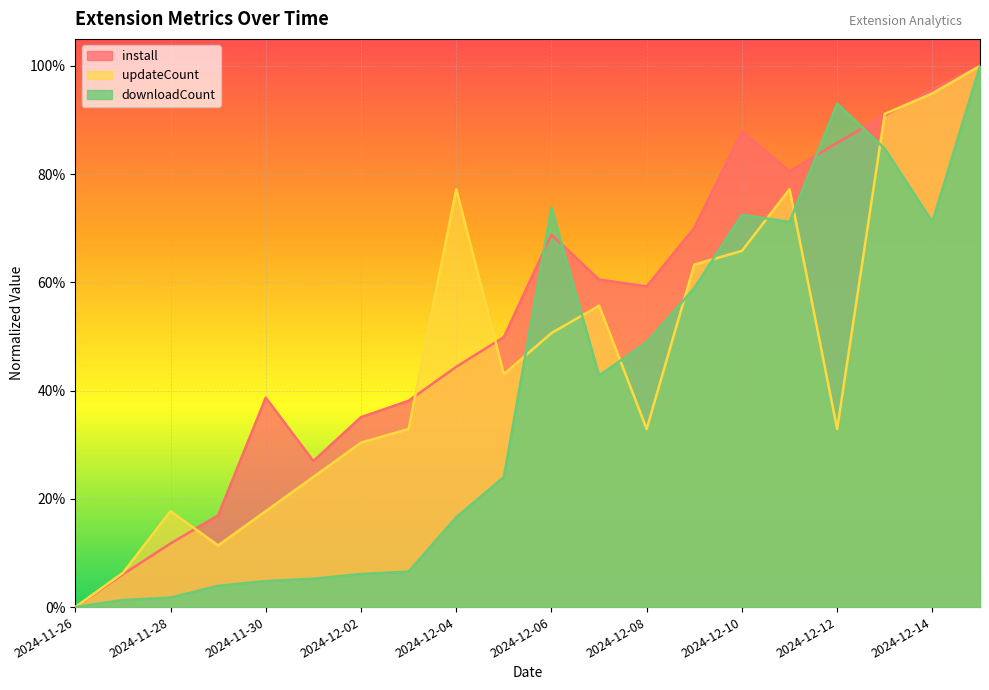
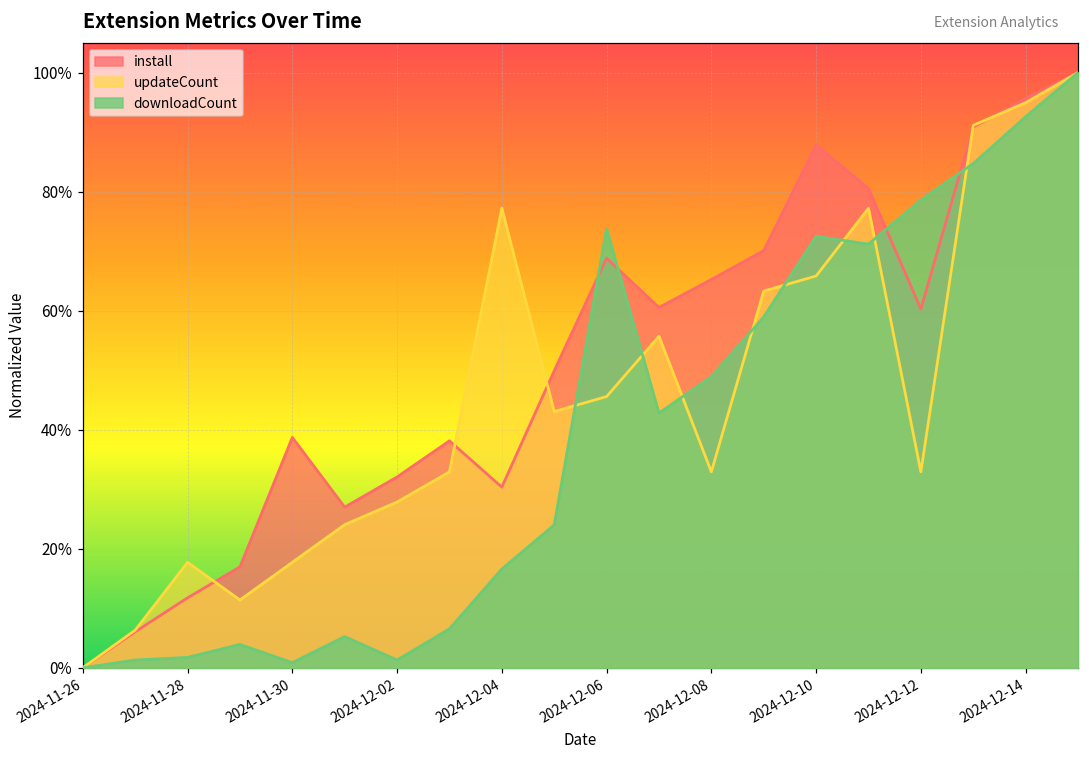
  {
    "install": {
      "2024-11-28": "12%",
      "2024-11-30": "39%",
-     "2024-12-02": "35%",
-     "2024-12-04": "44%",
+     "2024-12-02": "32%",
+     "2024-12-04": "30%",
      "2024-12-06": "69%",
-     "2024-12-08": "59%",
+     "2024-12-08": "65%",
      "2024-12-10": "88%",
-     "2024-12-12": "86%",
+     "2024-12-12": "60%",
      "2024-12-14": "96%"
    },
    "updateCount": {
      "2024-11-28": "18%",
      "2024-11-30": "18%",
-     "2024-12-02": "30%",
+     "2024-12-02": "28%",
      "2024-12-04": "77%",
-     "2024-12-06": "51%",
+     "2024-12-06": "46%",
      "2024-12-08": "33%",
      "2024-12-10": "66%",
      "2024-12-12": "33%",
      "2024-12-14": "95%"
    },
    "downloadCount": {
      "2024-11-28": "2%",
-     "2024-11-30": "5%",
-     "2024-12-02": "6%",
+     "2024-11-30": "1%",
+     "2024-12-02": "1%",
      "2024-12-04": "17%",
      "2024-12-06": "74%",
      "2024-12-08": "49%",
      "2024-12-10": "72%",
-     "2024-12-12": "93%",
-     "2024-12-14": "71%"
+     "2024-12-12": "79%",
+     "2024-12-14": "93%"
    }
  }
